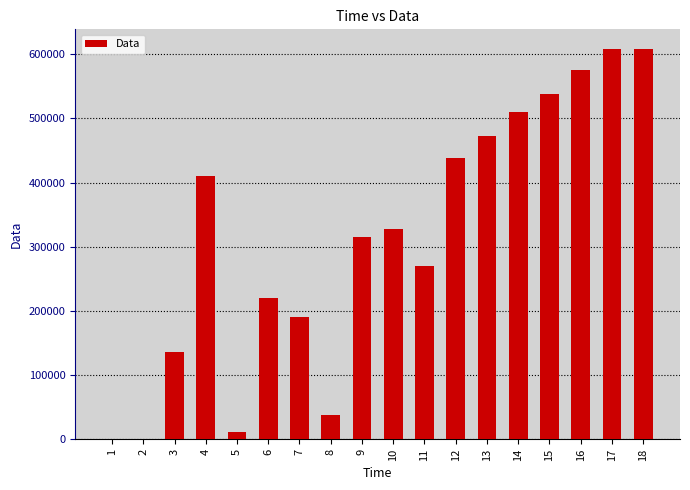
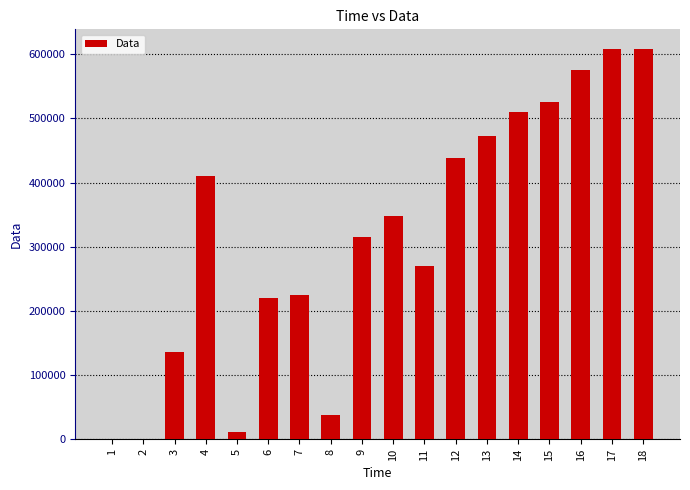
  {
    "1": 0,
    "2": 0,
    "3": 140000,
    "4": 410000,
    "5": 10000,
    "6": 220000,
-   "7": 190000,
+   "7": 230000,
    "8": 40000,
    "9": 310000,
-   "10": 330000,
+   "10": 350000,
    "11": 270000,
    "12": 440000,
    "13": 470000,
    "14": 510000,
-   "15": 540000,
+   "15": 530000,
    "16": 580000,
    "17": 610000,
    "18": 610000
  }
